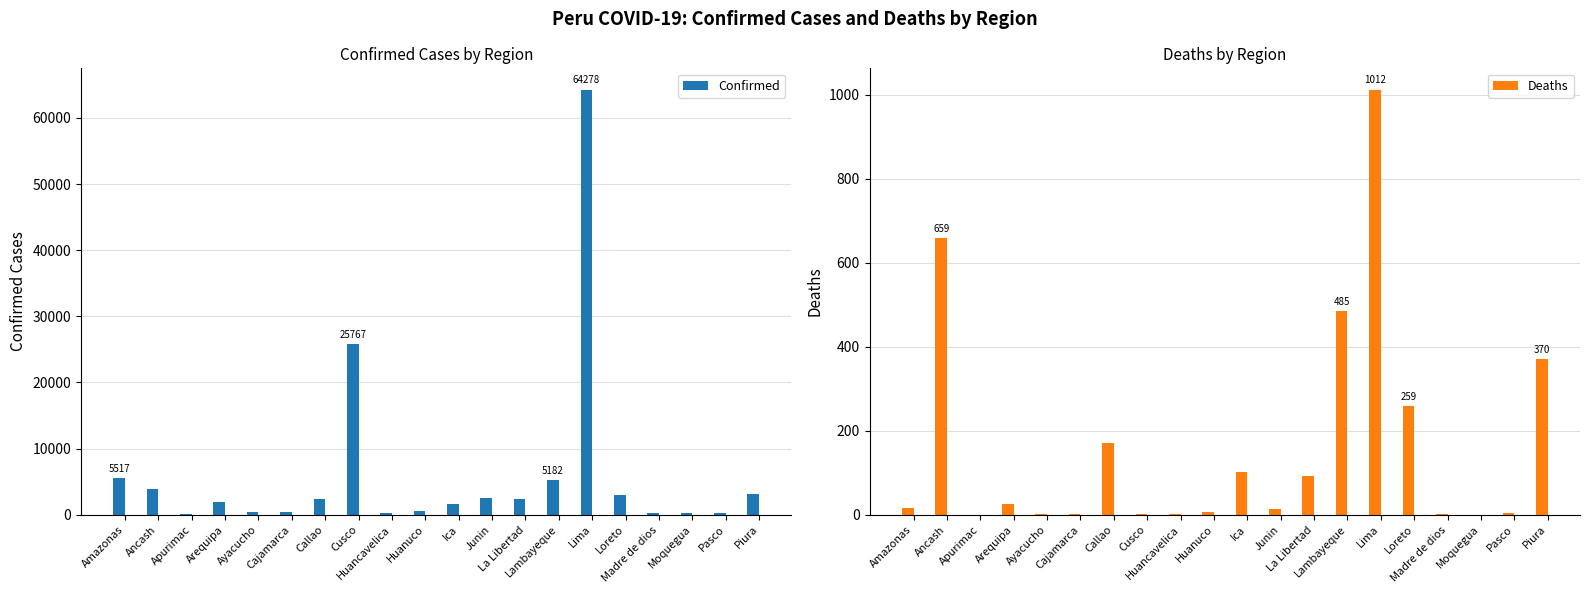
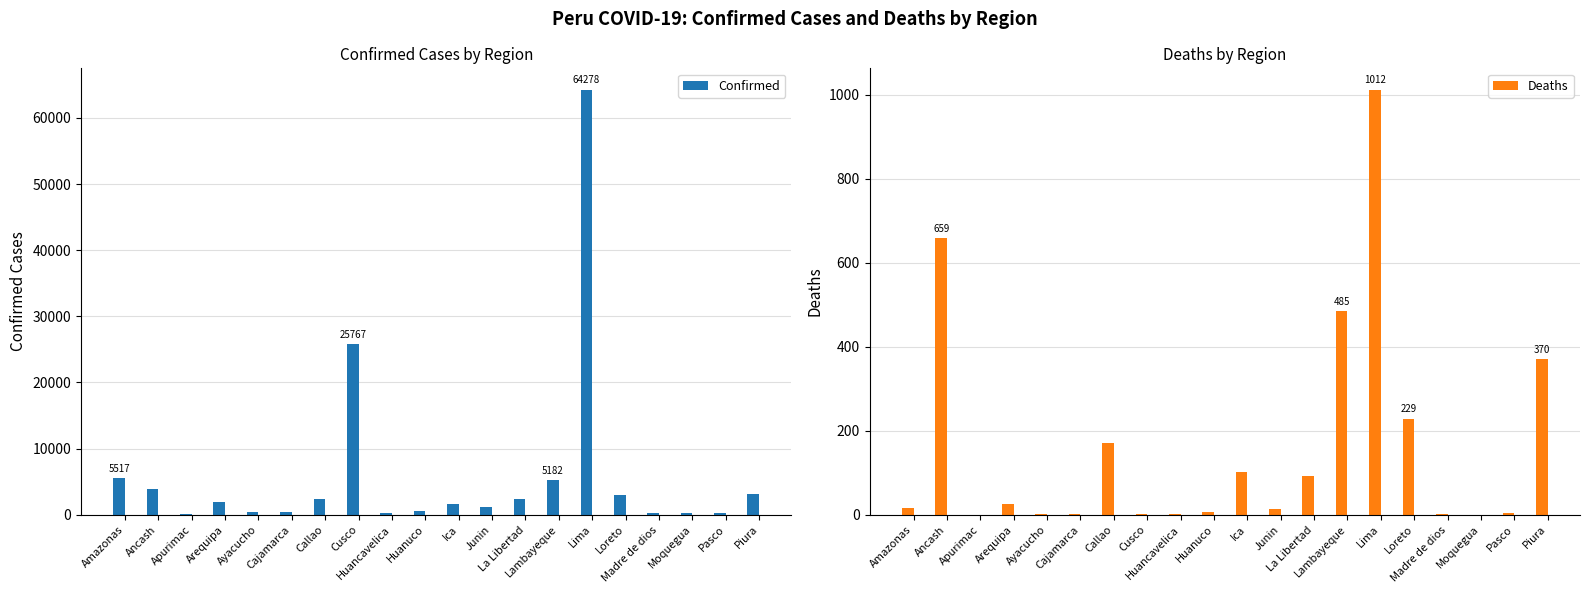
  {
    "Confirmed Cases by Region": {
      "Ancash": 4000,
      "Arequipa": 2000,
      "Ayacucho": 0,
      "Cajamarca": 0,
      "Callao": 2000,
      "Huanuco": 1000,
      "Ica": 2000,
-     "Junin": 2000,
+     "Junin": 1000,
      "La Libertad": 2000,
      "Loreto": 3000,
      "Piura": 3000
    },
    "Deaths by Region": {
      "Ancash": 659,
      "Lambayeque": 485,
      "Lima": 1012,
-     "Loreto": 259,
+     "Loreto": 229,
      "Piura": 370
    }
  }
